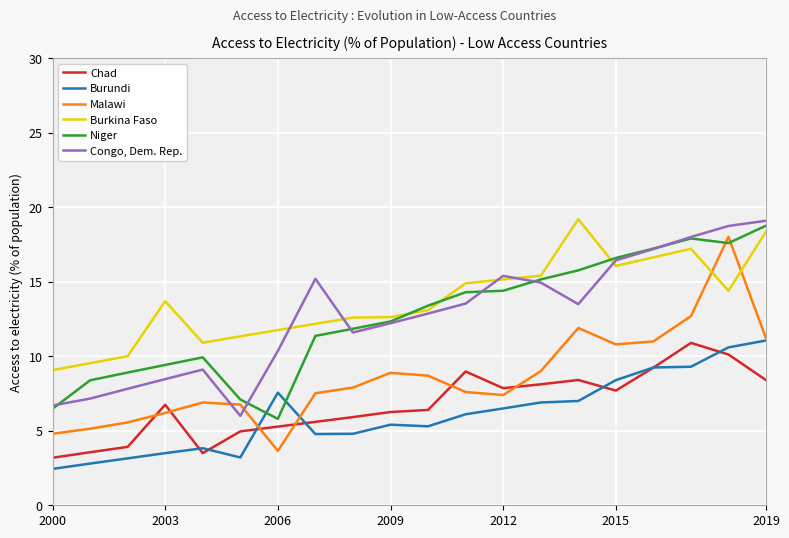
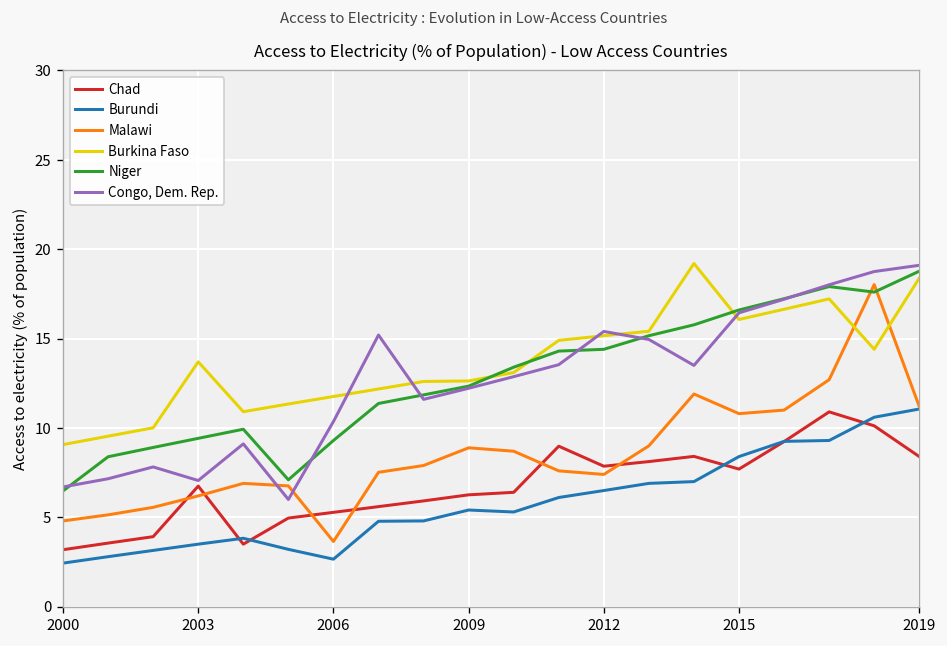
  {
    "Chad": {
      "2000": 3.2,
      "2003": 6.8,
      "2006": 5.3,
      "2009": 6.3,
      "2012": 7.9,
      "2015": 7.7,
      "2019": 8.4
    },
    "Burundi": {
      "2000": 2.4,
      "2003": 3.5,
-     "2006": 7.6,
+     "2006": 2.7,
      "2009": 5.4,
      "2012": 6.5,
      "2015": 8.4
    },
    "Malawi": {
      "2000": 4.8,
      "2003": 6.2,
      "2006": 3.7,
      "2009": 8.9,
      "2012": 7.4,
      "2015": 10.8
    },
    "Burkina Faso": {
      "2000": 9.1,
      "2003": 13.7,
      "2006": 11.8,
      "2009": 12.6,
      "2012": 15.2,
      "2015": 16.1,
      "2019": 18.4
    },
    "Niger": {
      "2000": 6.5,
      "2003": 9.4,
-     "2006": 5.8,
+     "2006": 9.3,
      "2012": 14.4,
      "2019": 18.8
    },
    "Congo, Dem. Rep.": {
      "2000": 6.7,
-     "2003": 8.5,
+     "2003": 7.1,
      "2006": 10.4,
      "2012": 15.4,
      "2019": 19.1
    }
  }
